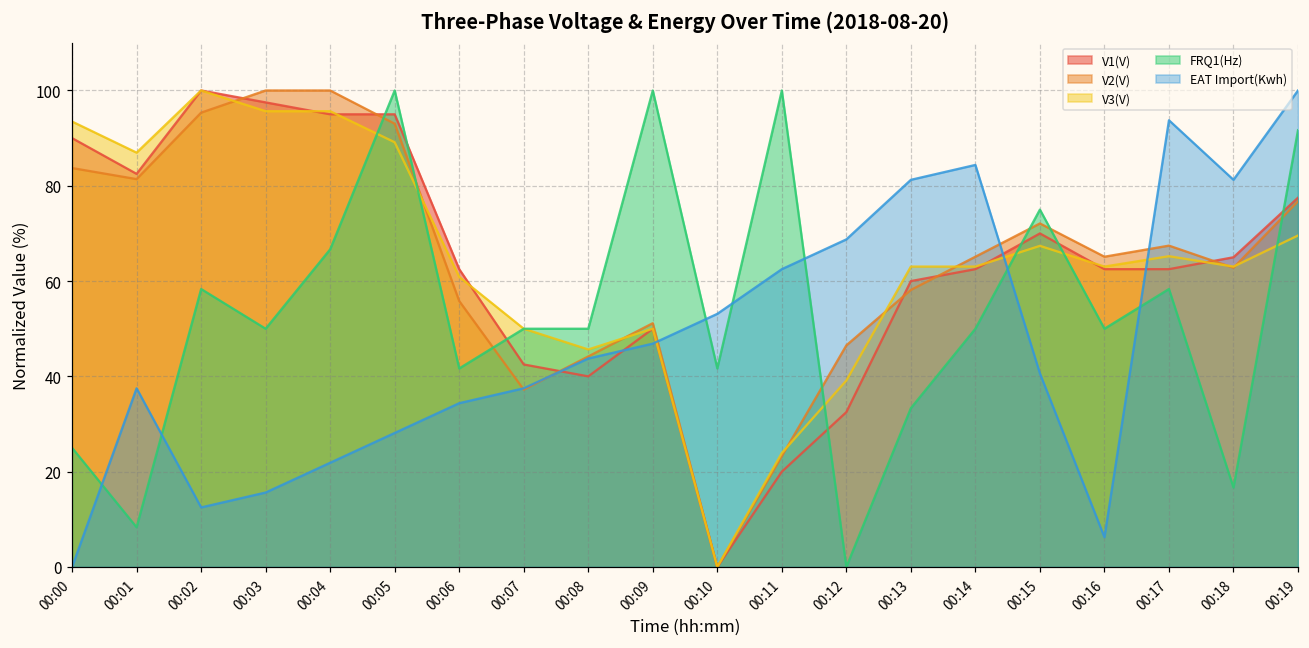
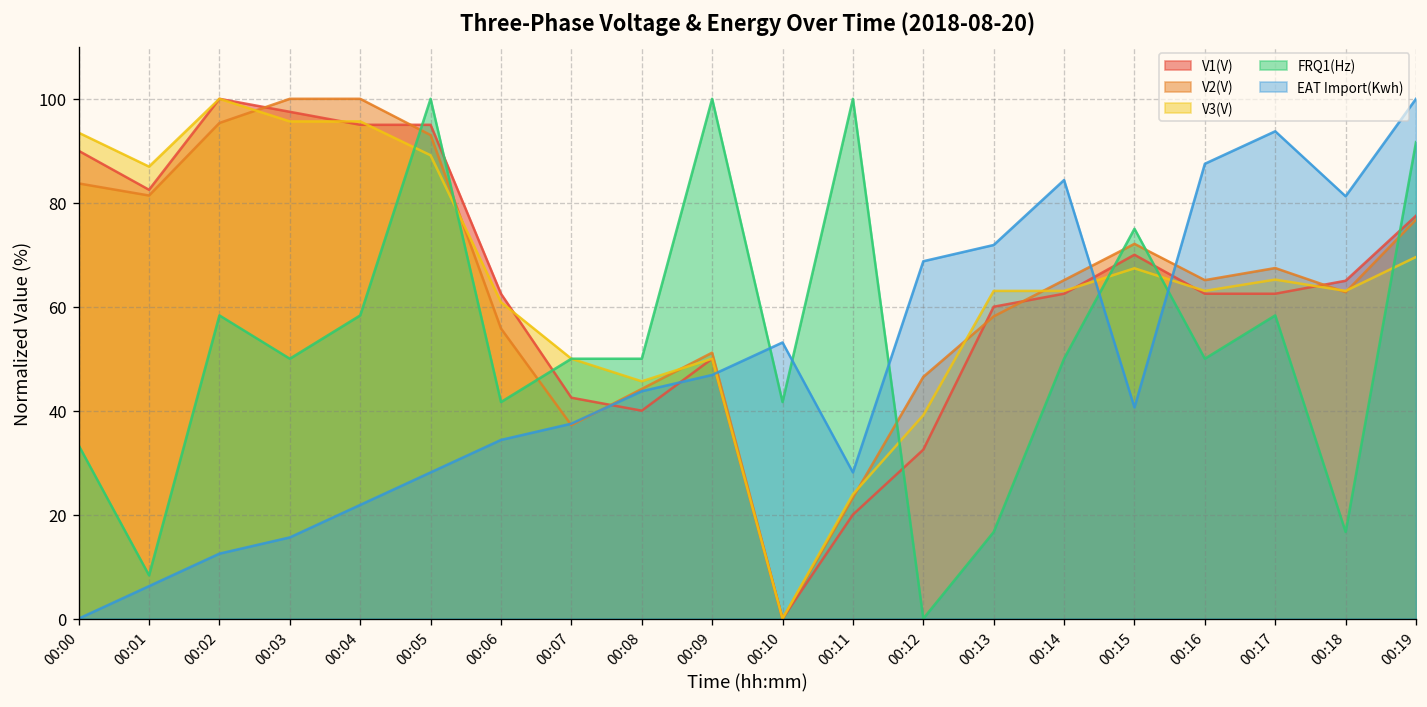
  {
    "FRQ1(Hz)": {
-     "00:00": 25,
+     "00:00": 33,
      "00:01": 8,
      "00:02": 58,
      "00:03": 50,
-     "00:04": 67,
+     "00:04": 58,
      "00:05": 100,
      "00:06": 42,
      "00:08": 50,
      "00:09": 100,
      "00:10": 42,
      "00:11": 100,
      "00:12": 0,
-     "00:13": 33,
+     "00:13": 17,
      "00:14": 50,
      "00:15": 75,
      "00:16": 50,
      "00:17": 58,
      "00:18": 17,
      "00:19": 92
    },
    "EAT Import(Kwh)": {
      "00:00": 0,
-     "00:01": 37,
+     "00:01": 6,
      "00:02": 12,
      "00:03": 16,
      "00:04": 22,
      "00:05": 28,
      "00:06": 34,
      "00:09": 47,
      "00:10": 53,
-     "00:11": 62,
+     "00:11": 28,
      "00:12": 69,
-     "00:13": 81,
+     "00:13": 72,
      "00:14": 84,
      "00:15": 41,
-     "00:16": 6,
+     "00:16": 87,
      "00:17": 94,
      "00:18": 81,
      "00:19": 100
    }
  }
